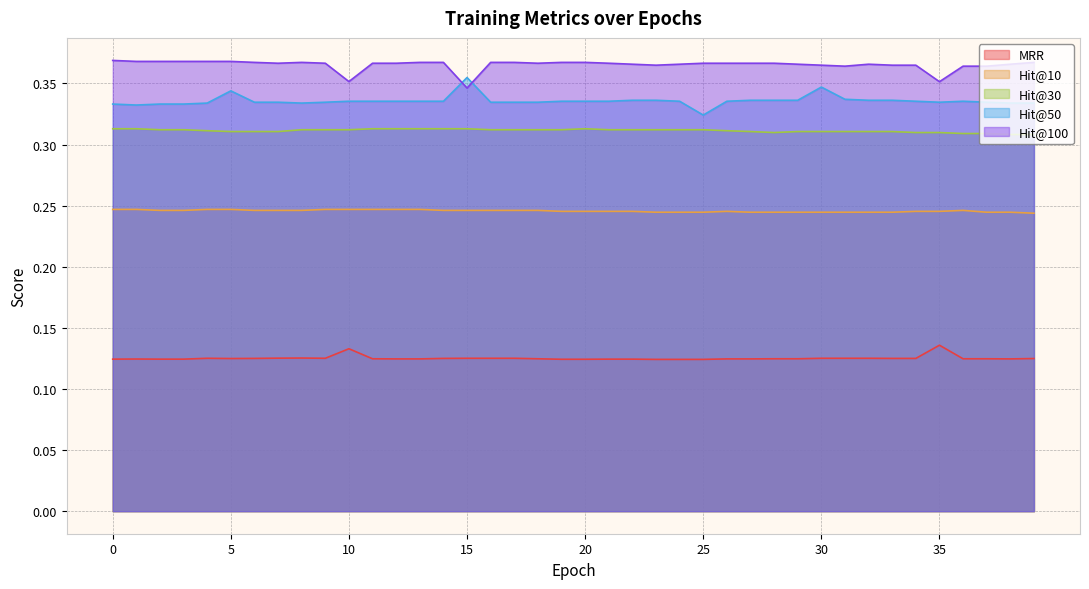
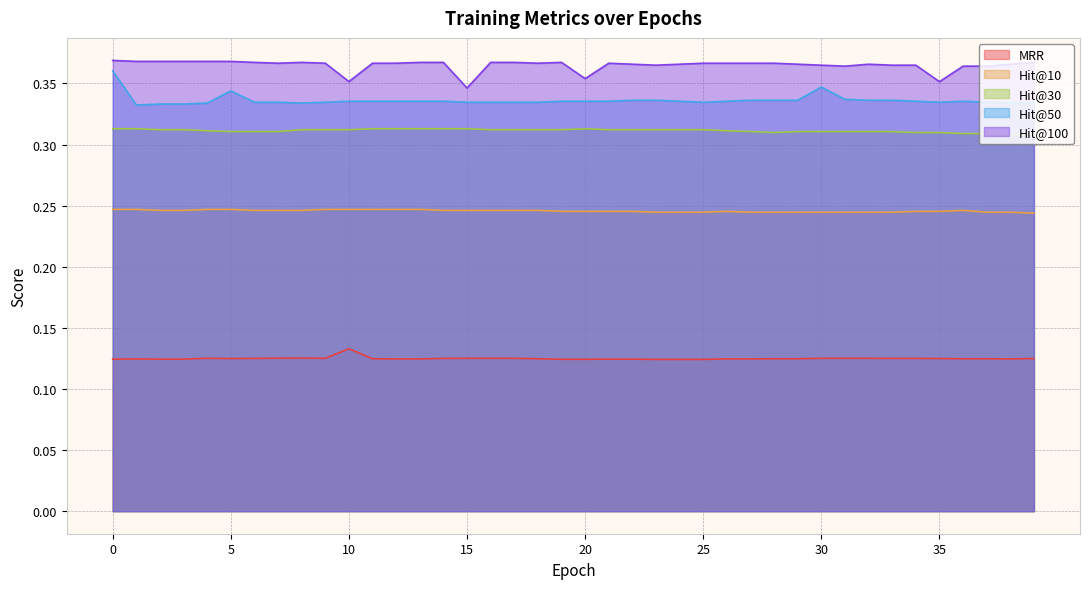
  {
    "MRR": {
      "0": 0.124,
      "5": 0.125,
      "10": 0.133,
      "15": 0.125,
      "20": 0.124,
      "25": 0.124,
      "30": 0.125,
-     "35": 0.136
+     "35": 0.125
    },
    "Hit@50": {
-     "0": 0.333,
+     "0": 0.360,
      "5": 0.344,
      "10": 0.335,
-     "15": 0.355,
+     "15": 0.335,
      "20": 0.335,
-     "25": 0.324,
+     "25": 0.335,
      "30": 0.347,
      "35": 0.335
    },
    "Hit@100": {
      "0": 0.369,
      "5": 0.368,
      "10": 0.352,
      "15": 0.346,
-     "20": 0.367,
+     "20": 0.354,
      "25": 0.367,
      "30": 0.365,
      "35": 0.351
    }
  }
